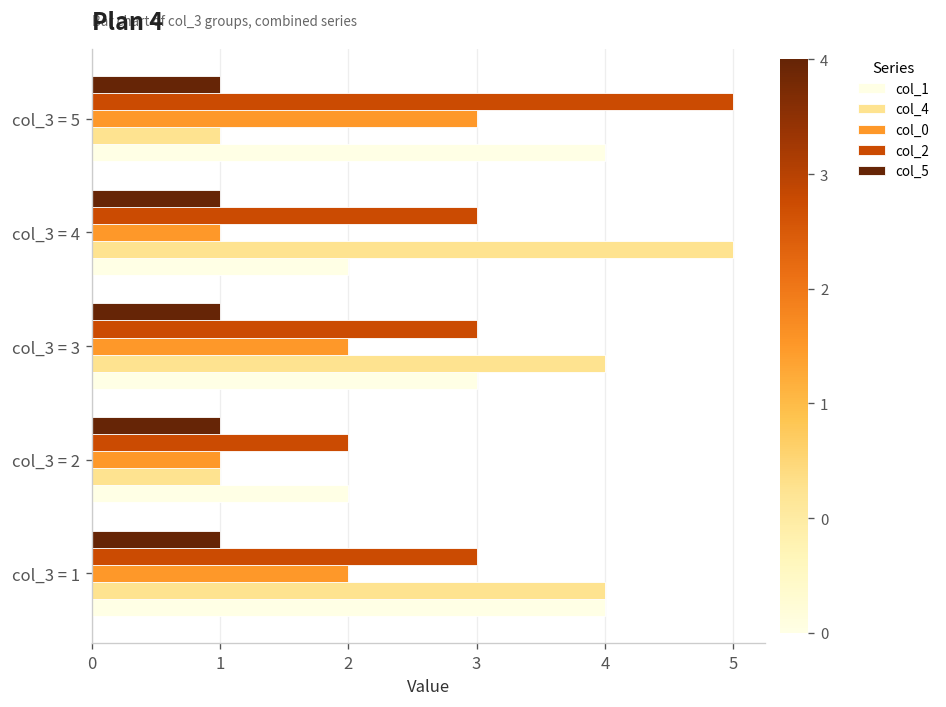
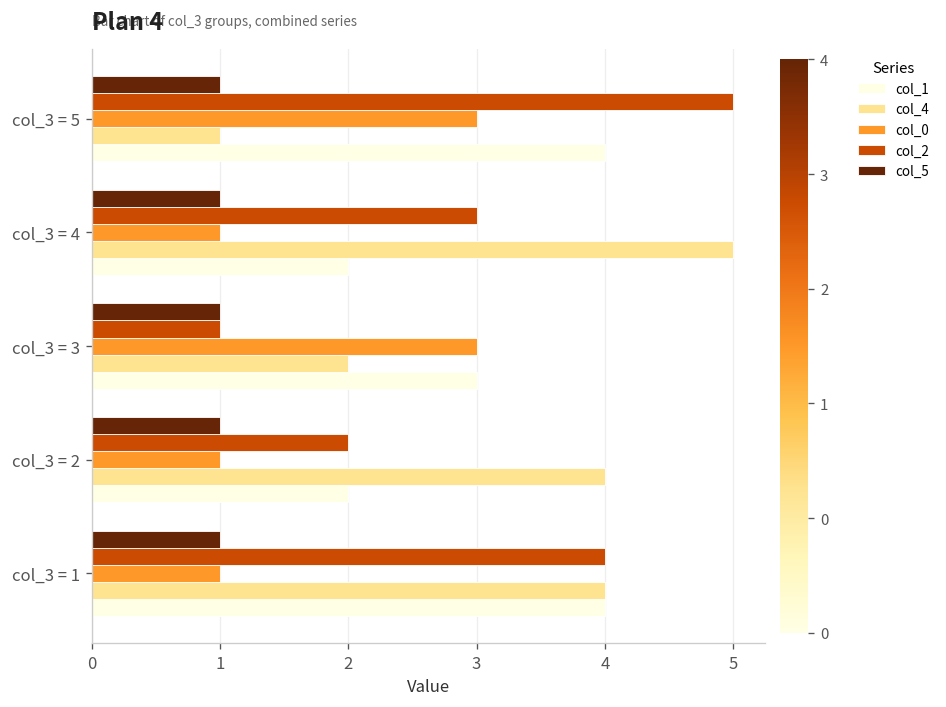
  {
    "col_1": {
      "col_3 = 5": 4,
      "col_3 = 4": 2,
      "col_3 = 3": 3,
      "col_3 = 2": 2,
      "col_3 = 1": 4
    },
    "col_4": {
      "col_3 = 5": 1,
      "col_3 = 4": 5,
-     "col_3 = 3": 4,
-     "col_3 = 2": 1,
+     "col_3 = 3": 2,
+     "col_3 = 2": 4,
      "col_3 = 1": 4
    },
    "col_0": {
      "col_3 = 5": 3,
      "col_3 = 4": 1,
-     "col_3 = 3": 2,
+     "col_3 = 3": 3,
      "col_3 = 2": 1,
-     "col_3 = 1": 2
+     "col_3 = 1": 1
    },
    "col_2": {
      "col_3 = 5": 5,
      "col_3 = 4": 3,
-     "col_3 = 3": 3,
+     "col_3 = 3": 1,
      "col_3 = 2": 2,
-     "col_3 = 1": 3
+     "col_3 = 1": 4
    },
    "col_5": {
      "col_3 = 5": 1,
      "col_3 = 4": 1,
      "col_3 = 3": 1,
      "col_3 = 2": 1,
      "col_3 = 1": 1
    }
  }
